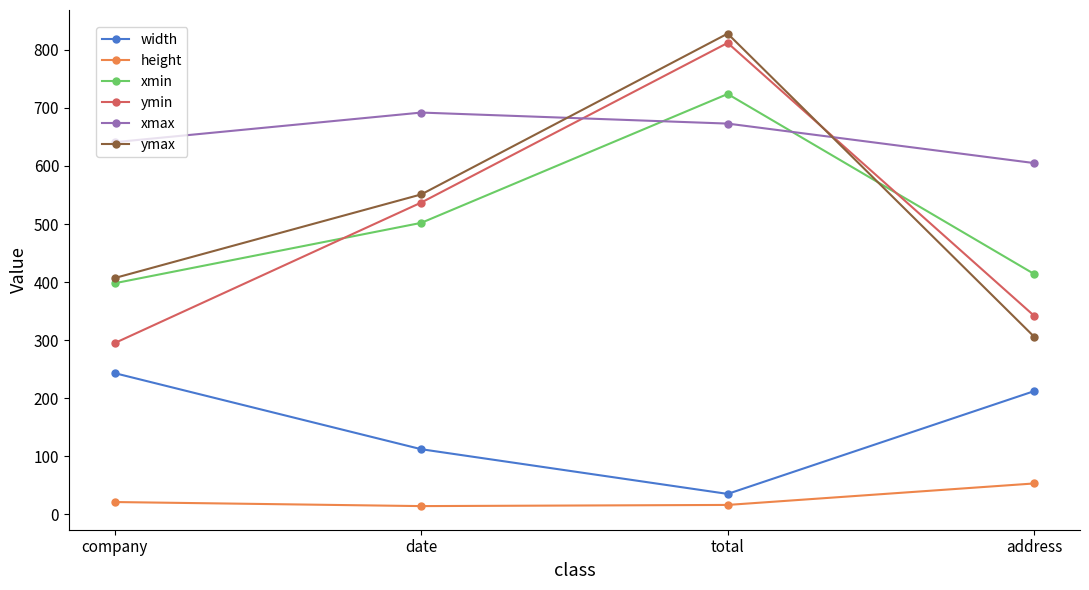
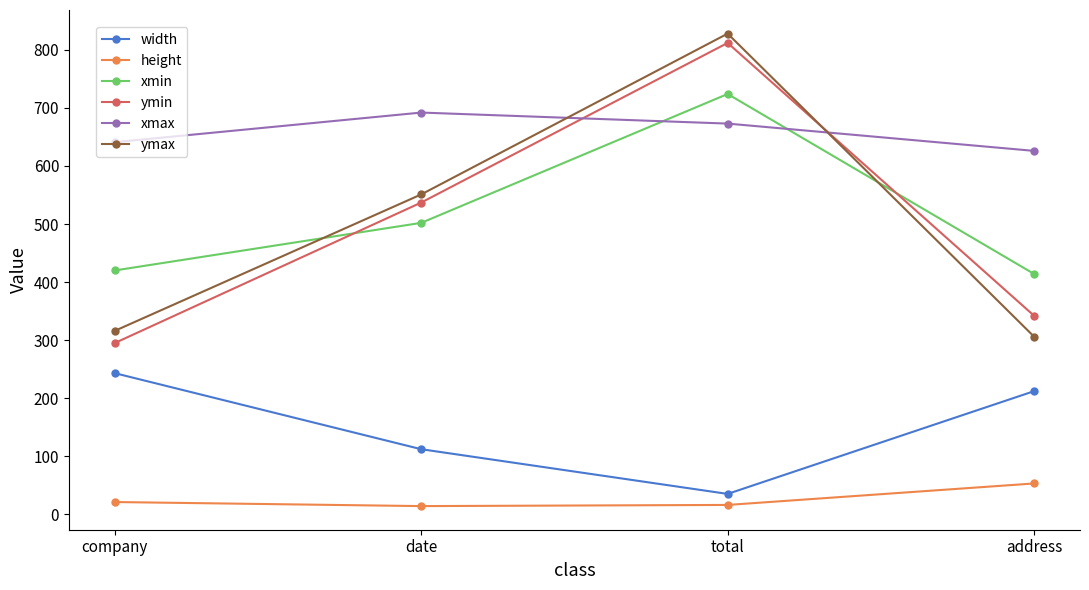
  {
    "width": {
      "company": 240,
      "date": 110,
      "total": 40,
      "address": 210
    },
    "xmin": {
-     "company": 400,
+     "company": 420,
      "date": 500,
      "total": 720,
      "address": 410
    },
    "xmax": {
      "date": 690,
      "total": 670,
-     "address": 610
+     "address": 630
    },
    "ymax": {
-     "company": 410,
+     "company": 320,
      "date": 550,
      "total": 830,
      "address": 310
    }
  }
